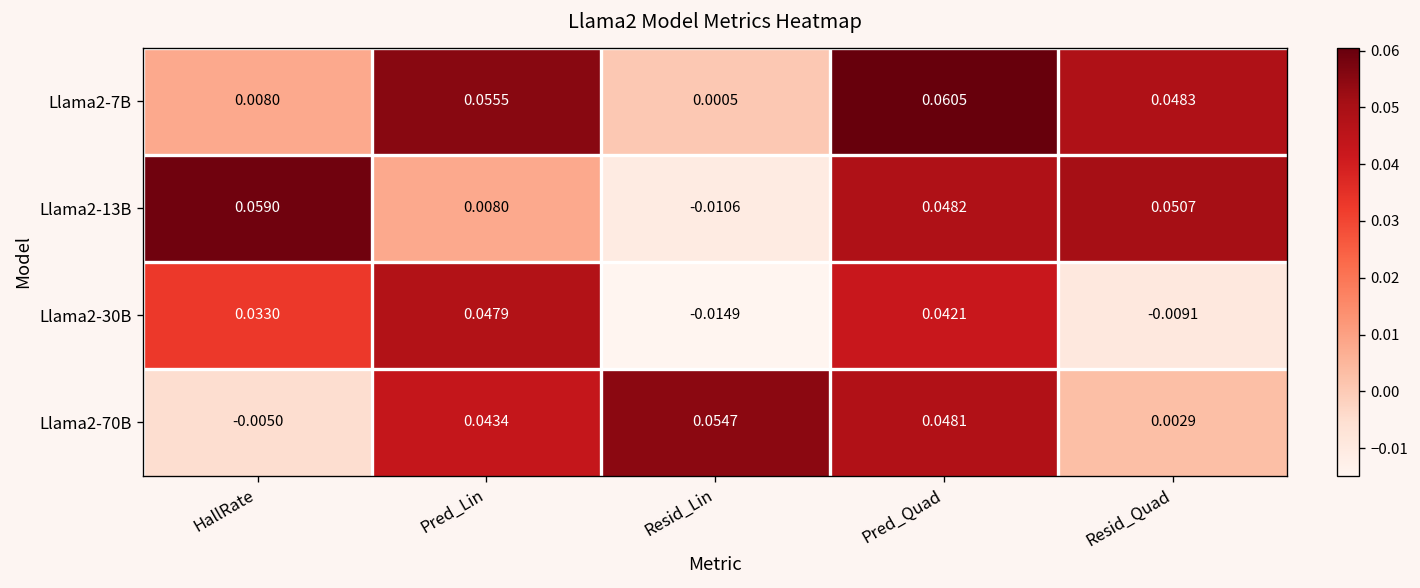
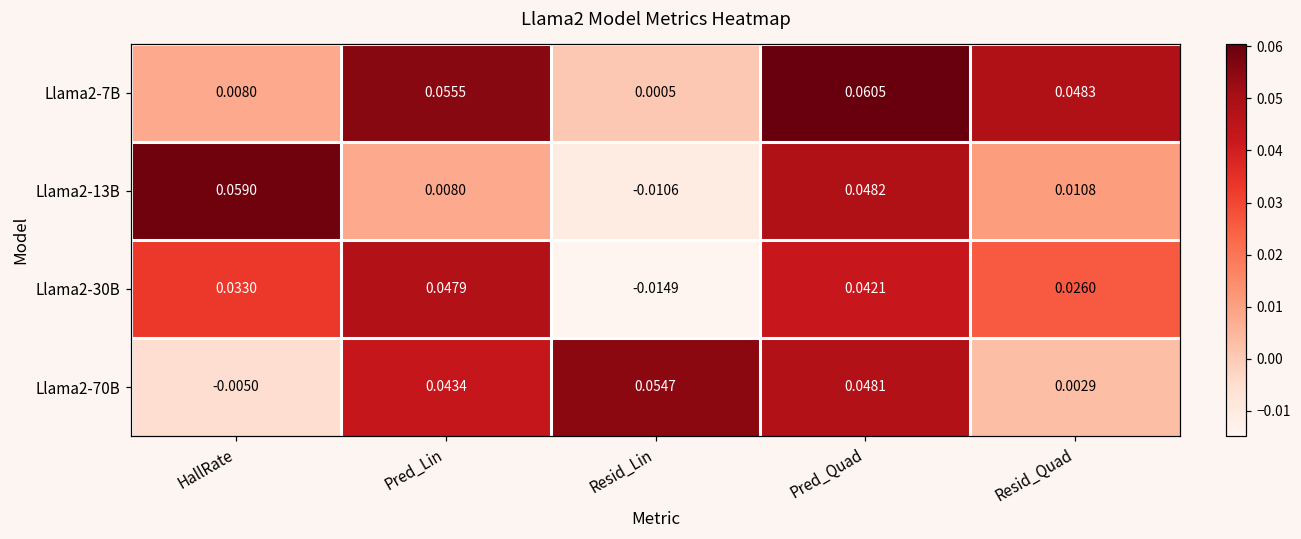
  {
    "Llama2-7B": {
      "HallRate": 0.0080,
      "Pred_Lin": 0.0555,
      "Resid_Lin": 0.0005,
      "Pred_Quad": 0.0605,
      "Resid_Quad": 0.0483
    },
    "Llama2-13B": {
      "HallRate": 0.0590,
      "Pred_Lin": 0.0080,
      "Resid_Lin": -0.0106,
      "Pred_Quad": 0.0482,
-     "Resid_Quad": 0.0507
+     "Resid_Quad": 0.0108
    },
    "Llama2-30B": {
      "HallRate": 0.0330,
      "Pred_Lin": 0.0479,
      "Resid_Lin": -0.0149,
      "Pred_Quad": 0.0421,
-     "Resid_Quad": -0.0091
+     "Resid_Quad": 0.0260
    },
    "Llama2-70B": {
      "HallRate": -0.0050,
      "Pred_Lin": 0.0434,
      "Resid_Lin": 0.0547,
      "Pred_Quad": 0.0481,
      "Resid_Quad": 0.0029
    }
  }
